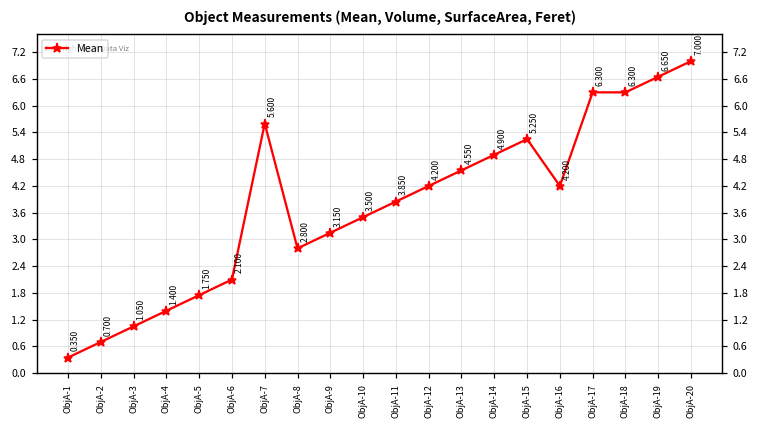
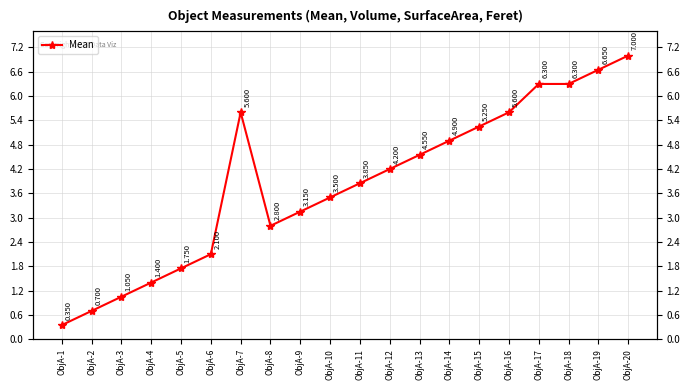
  {
    "ObjA-1": 0.350,
    "ObjA-2": 0.700,
    "ObjA-3": 1.050,
    "ObjA-4": 1.400,
    "ObjA-5": 1.750,
    "ObjA-6": 2.100,
    "ObjA-7": 5.600,
    "ObjA-8": 2.800,
    "ObjA-9": 3.150,
    "ObjA-10": 3.500,
    "ObjA-11": 3.850,
    "ObjA-12": 4.200,
    "ObjA-13": 4.550,
    "ObjA-14": 4.900,
    "ObjA-15": 5.250,
-   "ObjA-16": 4.200,
+   "ObjA-16": 5.600,
    "ObjA-17": 6.300,
    "ObjA-18": 6.300,
    "ObjA-19": 6.650,
    "ObjA-20": 7.000
  }
